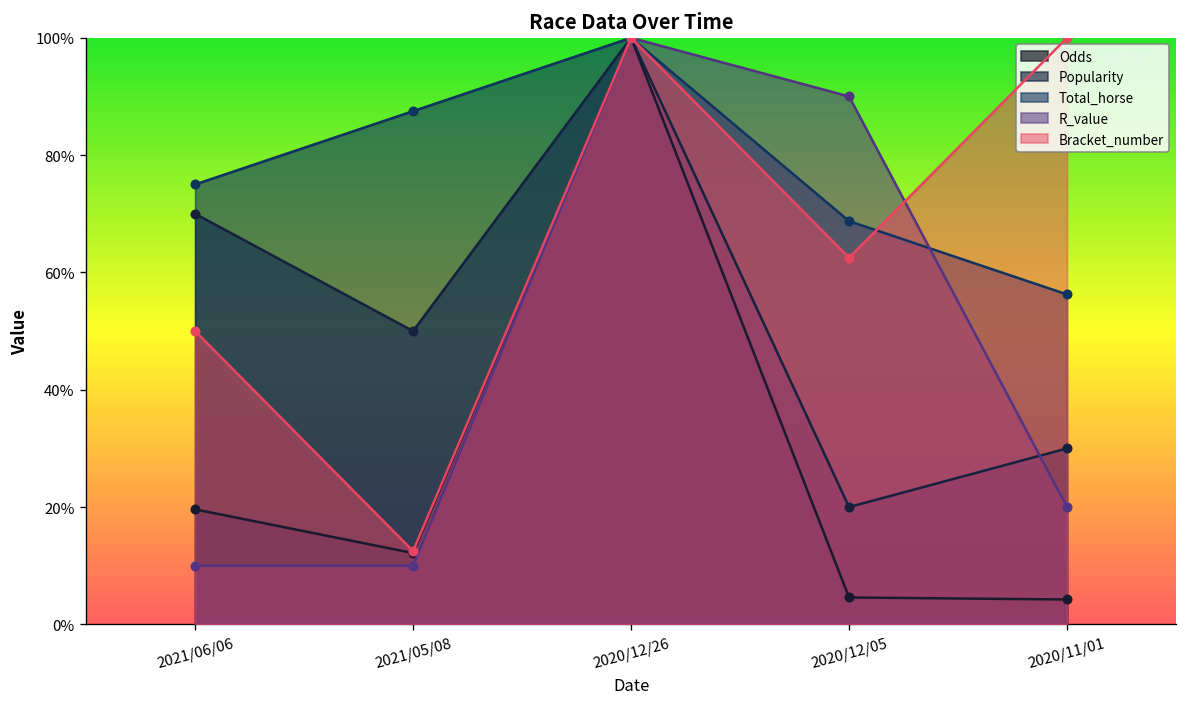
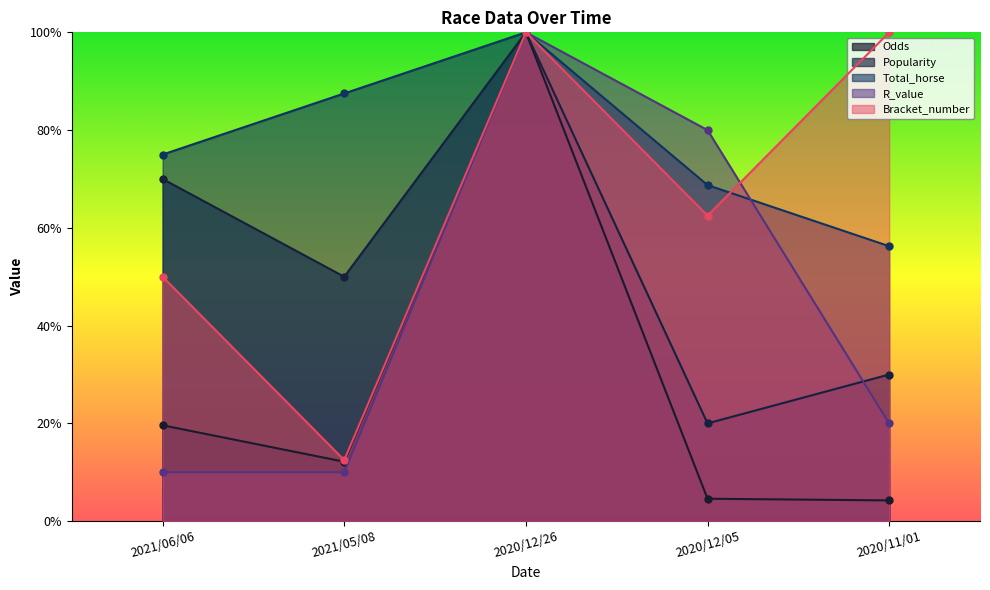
  {
    "R_value": {
      "2021/06/06": "10%",
      "2021/05/08": "10%",
-     "2020/12/05": "90%",
+     "2020/12/05": "80%",
      "2020/11/01": "20%"
    },
    "Bracket_number": {
      "2021/06/06": "50%",
      "2020/12/05": "63%",
      "2020/11/01": "100%"
    }
  }
